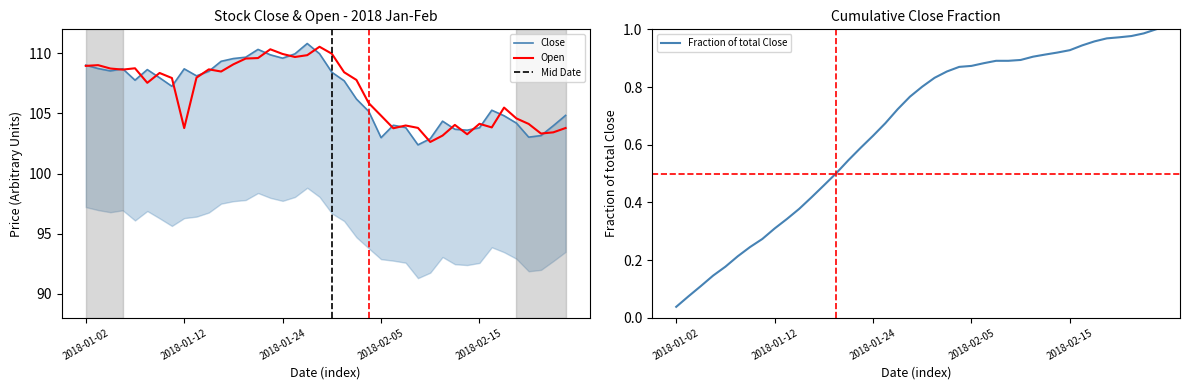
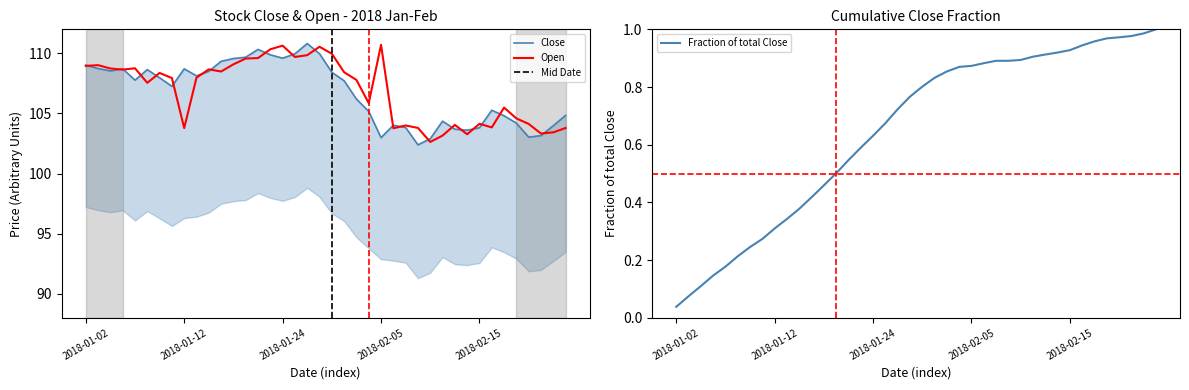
  {
    "Stock Close & Open - 2018 Jan-Feb": {
      "Close": {
        "2018-01-12": 108.7,
        "2018-01-24": 109.6,
        "2018-02-05": 103.0,
        "2018-02-15": 103.8
      },
      "Open": {
        "2018-01-12": 103.8,
-       "2018-01-24": 109.9,
-       "2018-02-05": 104.8,
+       "2018-01-24": 110.6,
+       "2018-02-05": 110.7,
        "2018-02-15": 104.1
      }
    },
    "Cumulative Close Fraction": {
      "2018-01-02": 0.04,
      "2018-01-12": 0.31,
      "2018-01-24": 0.63,
      "2018-02-05": 0.87,
      "2018-02-15": 0.93
    }
  }
